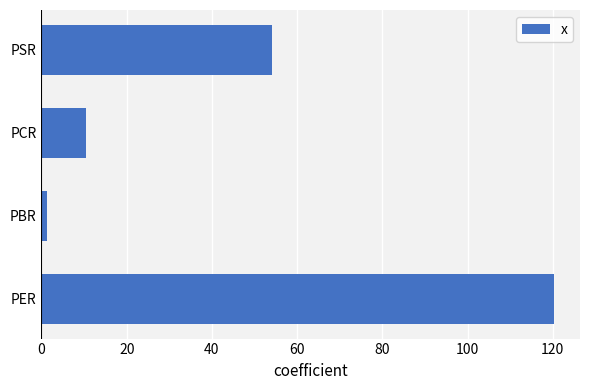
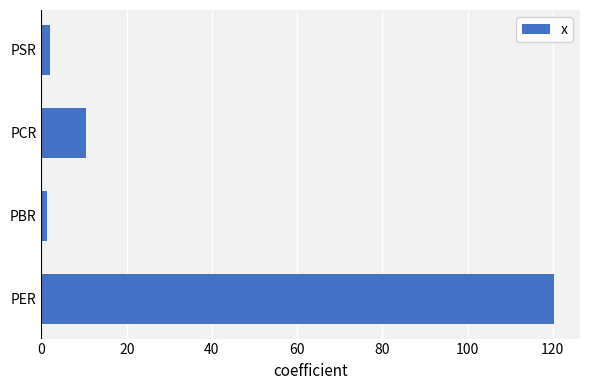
  {
-   "PSR": 54,
+   "PSR": 2,
    "PCR": 11,
    "PBR": 1,
    "PER": 120
  }
